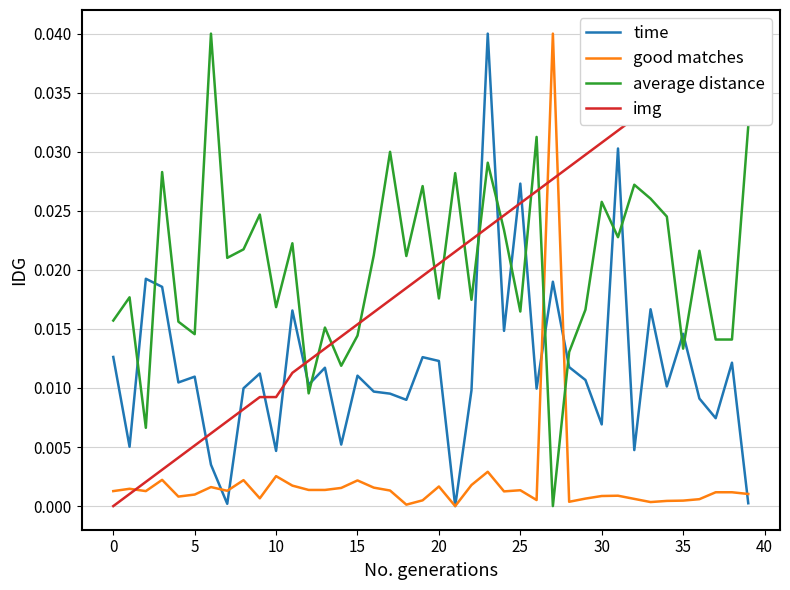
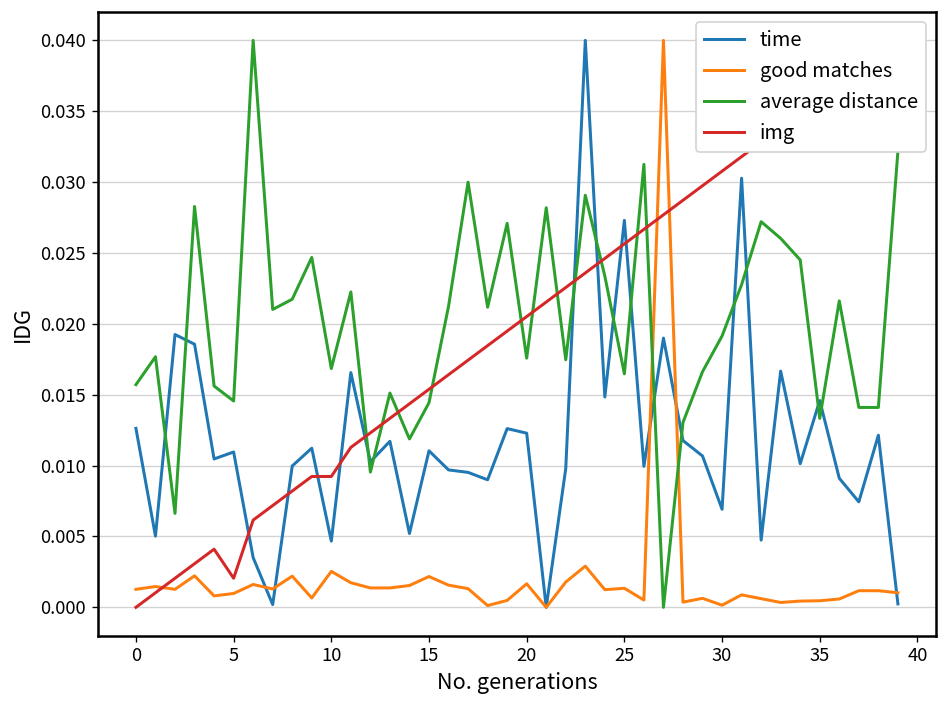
  {
    "time": {
      "0": 0.0126,
      "5": 0.0110,
      "10": 0.0047,
      "15": 0.0110,
      "20": 0.0123,
      "25": 0.0273,
      "30": 0.0069,
      "35": 0.0146
    },
    "good matches": {
      "0": 0.0013,
      "5": 0.0010,
      "10": 0.0025,
      "15": 0.0022,
      "20": 0.0017,
      "25": 0.0013,
-     "30": 0.0009,
+     "30": 0.0002,
      "35": 0.0005
    },
    "average distance": {
      "0": 0.0157,
      "5": 0.0146,
      "10": 0.0168,
      "15": 0.0144,
      "20": 0.0176,
      "25": 0.0165,
-     "30": 0.0258,
+     "30": 0.0191,
      "35": 0.0133
    },
    "img": {
      "0": 0.0000,
-     "5": 0.0051,
+     "5": 0.0021,
      "10": 0.0092,
      "15": 0.0154,
      "20": 0.0205,
      "25": 0.0256,
      "30": 0.0308
    }
  }
